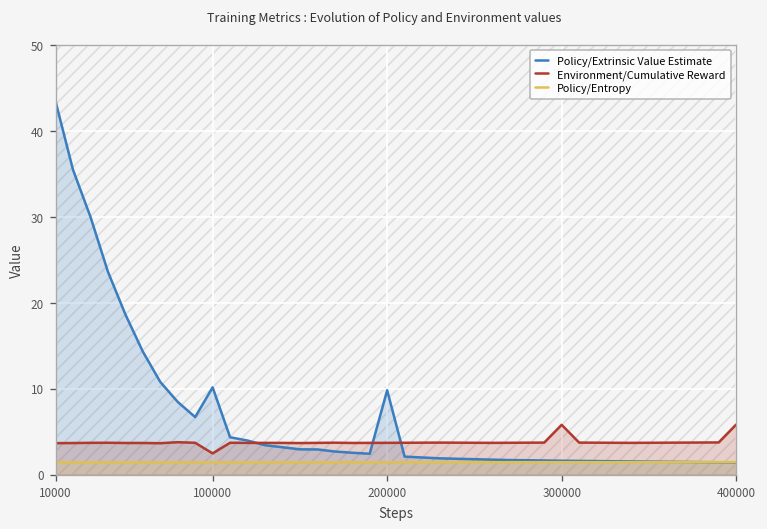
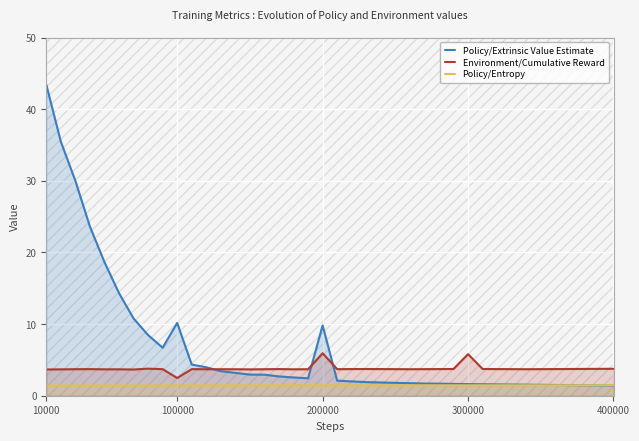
  {
    "Policy/Extrinsic Value Estimate": {
      "10000": 43,
      "100000": 10,
      "200000": 10
    },
    "Environment/Cumulative Reward": {
      "10000": 4,
      "100000": 2,
-     "200000": 4,
+     "200000": 6,
      "300000": 6,
-     "400000": 6
+     "400000": 4
    },
    "Policy/Entropy": {
      "10000": 1,
      "100000": 1,
      "200000": 1
    }
  }
